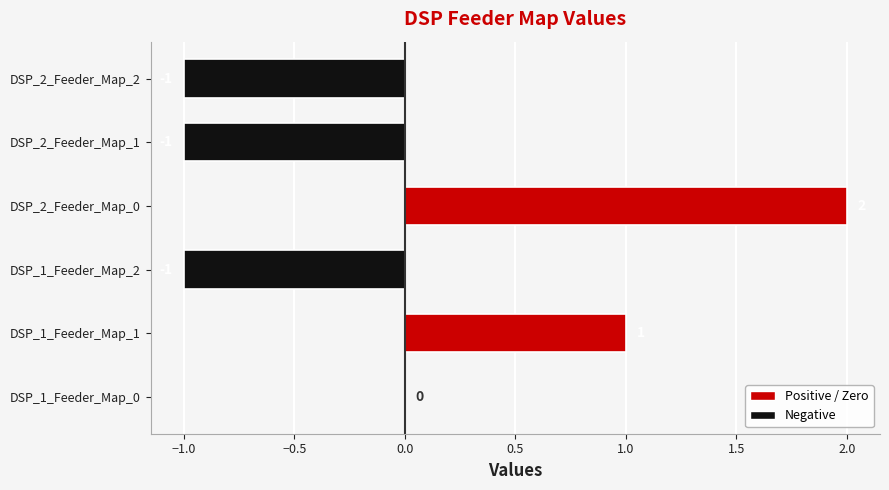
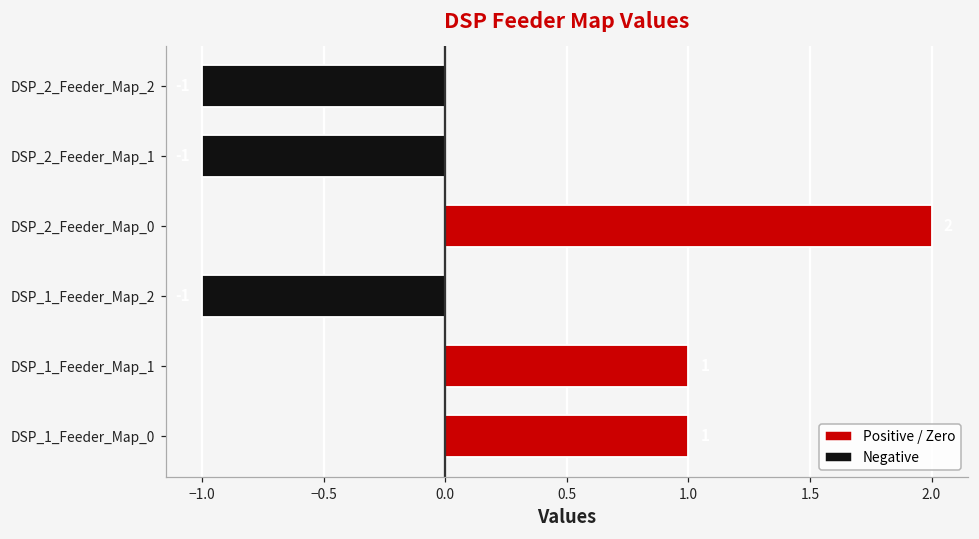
  {
    "DSP_2_Feeder_Map_2": -1,
    "DSP_2_Feeder_Map_1": -1,
    "DSP_2_Feeder_Map_0": 2,
    "DSP_1_Feeder_Map_2": -1,
    "DSP_1_Feeder_Map_1": 1,
-   "DSP_1_Feeder_Map_0": 0
+   "DSP_1_Feeder_Map_0": 1
  }
